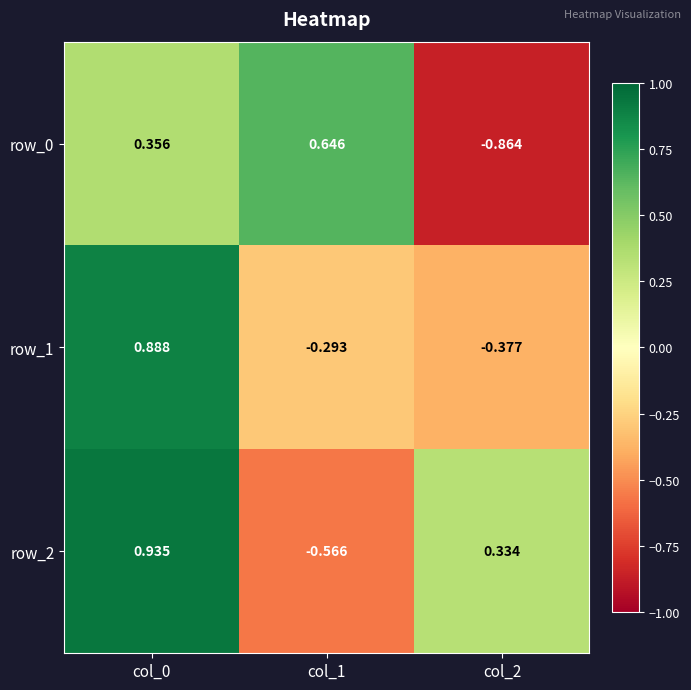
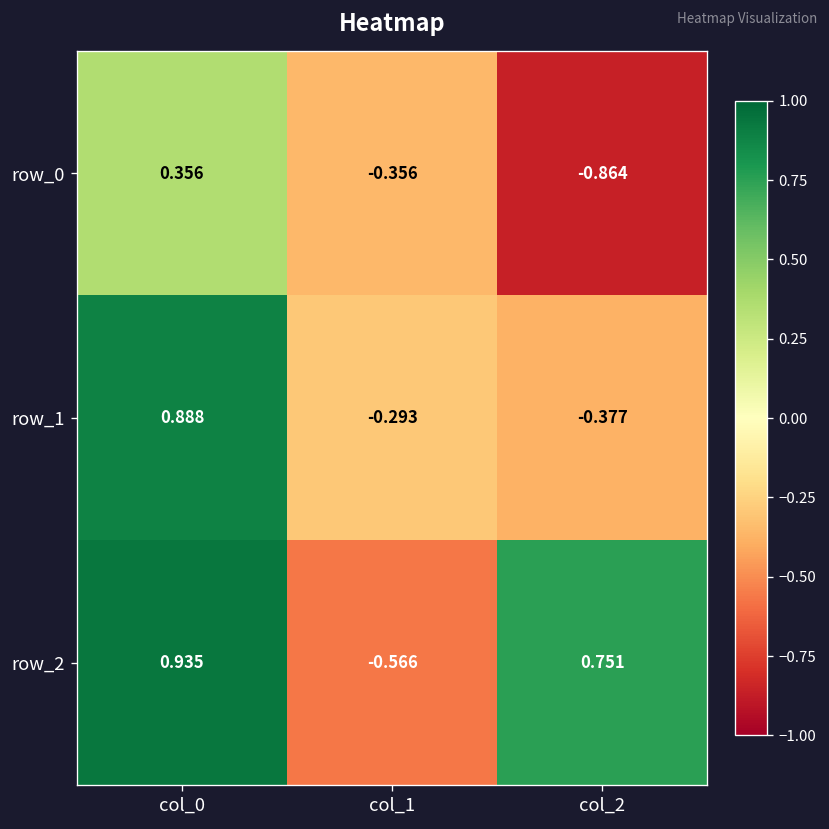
  {
    "row_0": {
      "col_0": 0.356,
-     "col_1": 0.646,
+     "col_1": -0.356,
      "col_2": -0.864
    },
    "row_1": {
      "col_0": 0.888,
      "col_1": -0.293,
      "col_2": -0.377
    },
    "row_2": {
      "col_0": 0.935,
      "col_1": -0.566,
-     "col_2": 0.334
+     "col_2": 0.751
    }
  }
